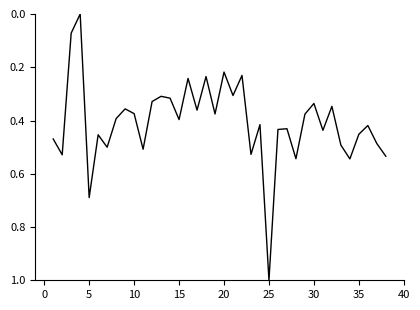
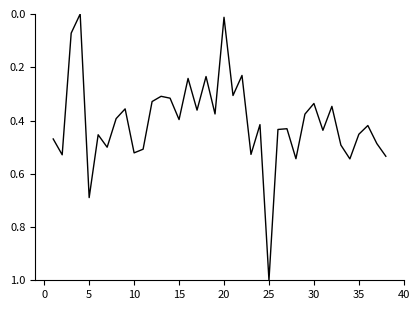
  {
    "5": 0.69,
-   "10": 0.37,
+   "10": 0.52,
    "15": 0.40,
-   "20": 0.22,
+   "20": 0.01,
    "25": 1.00,
    "30": 0.34,
    "35": 0.45
  }
